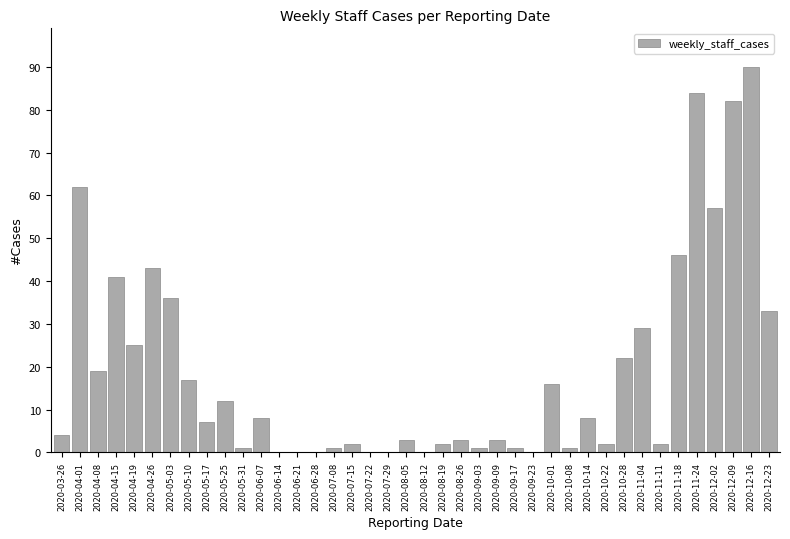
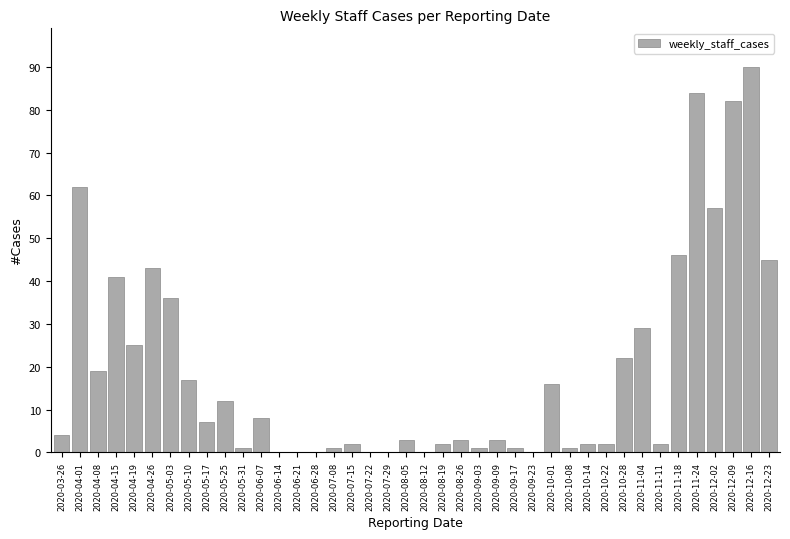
  {
    "2020-03-26": 4,
    "2020-04-01": 62,
    "2020-04-08": 19,
    "2020-04-15": 41,
    "2020-04-19": 25,
    "2020-04-26": 43,
    "2020-05-03": 36,
    "2020-05-10": 17,
    "2020-05-17": 7,
    "2020-05-25": 12,
    "2020-05-31": 1,
    "2020-06-07": 8,
    "2020-06-14": 0,
    "2020-06-21": 0,
    "2020-06-28": 0,
    "2020-07-08": 1,
    "2020-07-15": 2,
    "2020-07-22": 0,
    "2020-07-29": 0,
    "2020-08-05": 3,
    "2020-08-12": 0,
    "2020-08-19": 2,
    "2020-08-26": 3,
    "2020-09-03": 1,
    "2020-09-09": 3,
    "2020-09-17": 1,
    "2020-09-23": 0,
    "2020-10-01": 16,
    "2020-10-08": 1,
-   "2020-10-14": 8,
+   "2020-10-14": 2,
    "2020-10-22": 2,
    "2020-10-28": 22,
    "2020-11-04": 29,
    "2020-11-11": 2,
    "2020-11-18": 46,
    "2020-11-24": 84,
    "2020-12-02": 57,
    "2020-12-09": 82,
    "2020-12-16": 90,
-   "2020-12-23": 33
+   "2020-12-23": 45
  }
